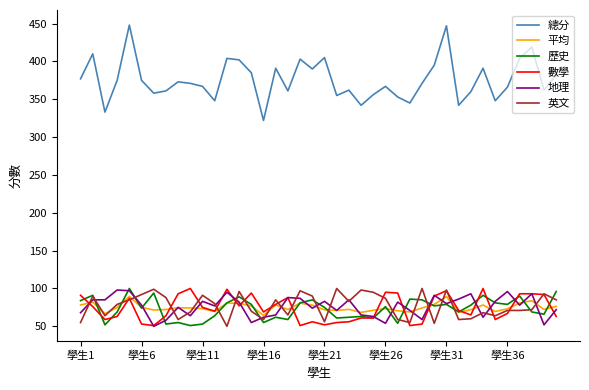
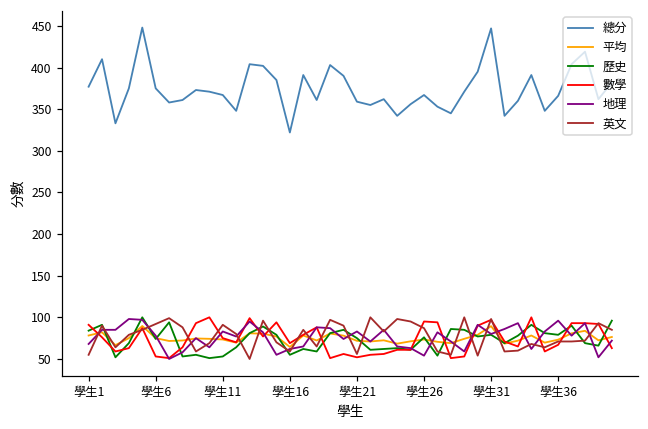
  {
    "總分": {
      "學生1": 380,
      "學生6": 380,
      "學生11": 370,
      "學生16": 320,
-     "學生21": 410,
+     "學生21": 360,
      "學生26": 370,
      "學生31": 450,
      "學生36": 370
    },
    "平均": {
      "學生1": 80,
      "學生31": 90
    },
    "歷史": {
      "學生1": 80,
      "學生11": 50,
      "學生16": 60,
      "學生36": 80
    },
    "數學": {
      "學生1": 90,
      "學生6": 50,
      "學生16": 70,
      "學生21": 50,
      "學生26": 100,
      "學生36": 70
    },
    "地理": {
      "學生1": 70,
      "學生11": 80,
      "學生21": 80,
      "學生26": 50,
      "學生36": 100
    },
    "英文": {
      "學生1": 60,
      "學生6": 90,
      "學生11": 90,
      "學生21": 60,
      "學生26": 90
    }
  }
